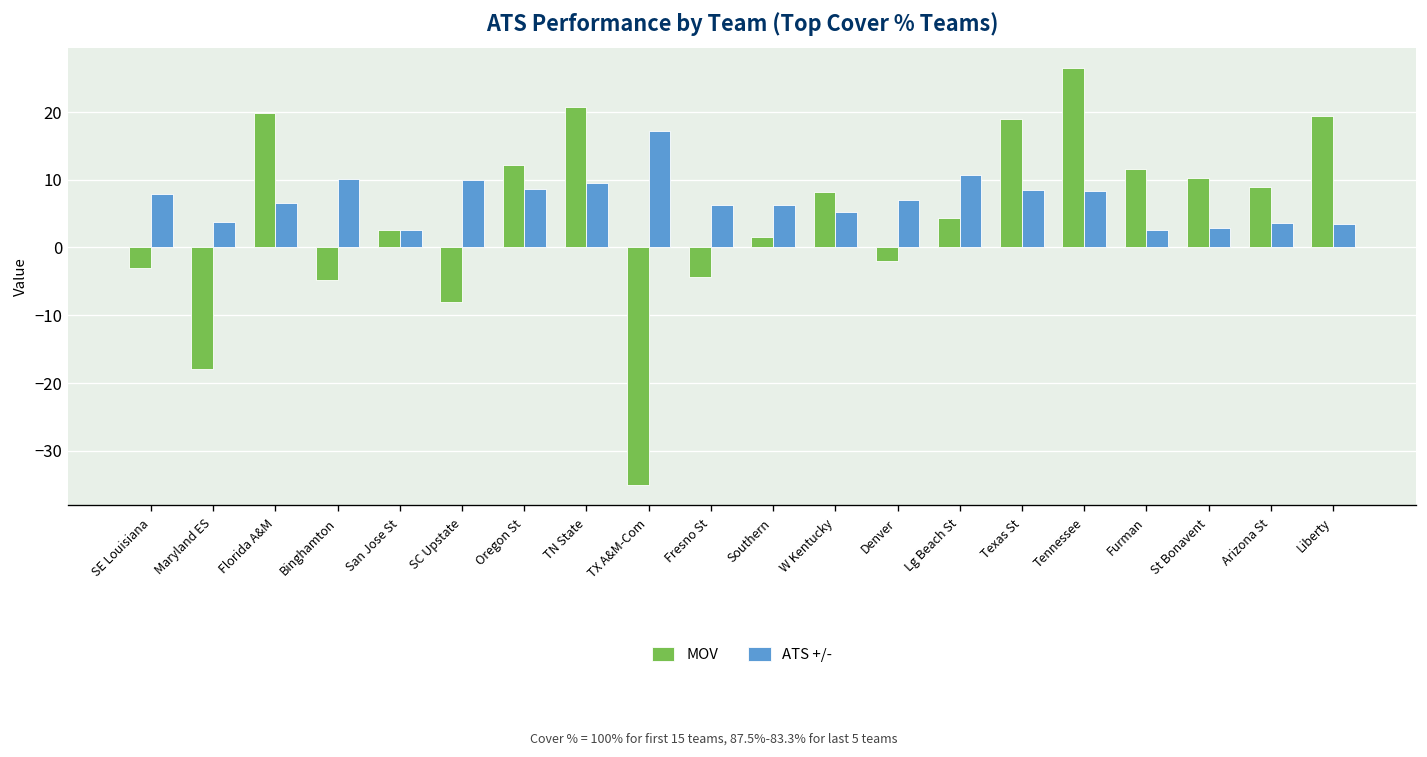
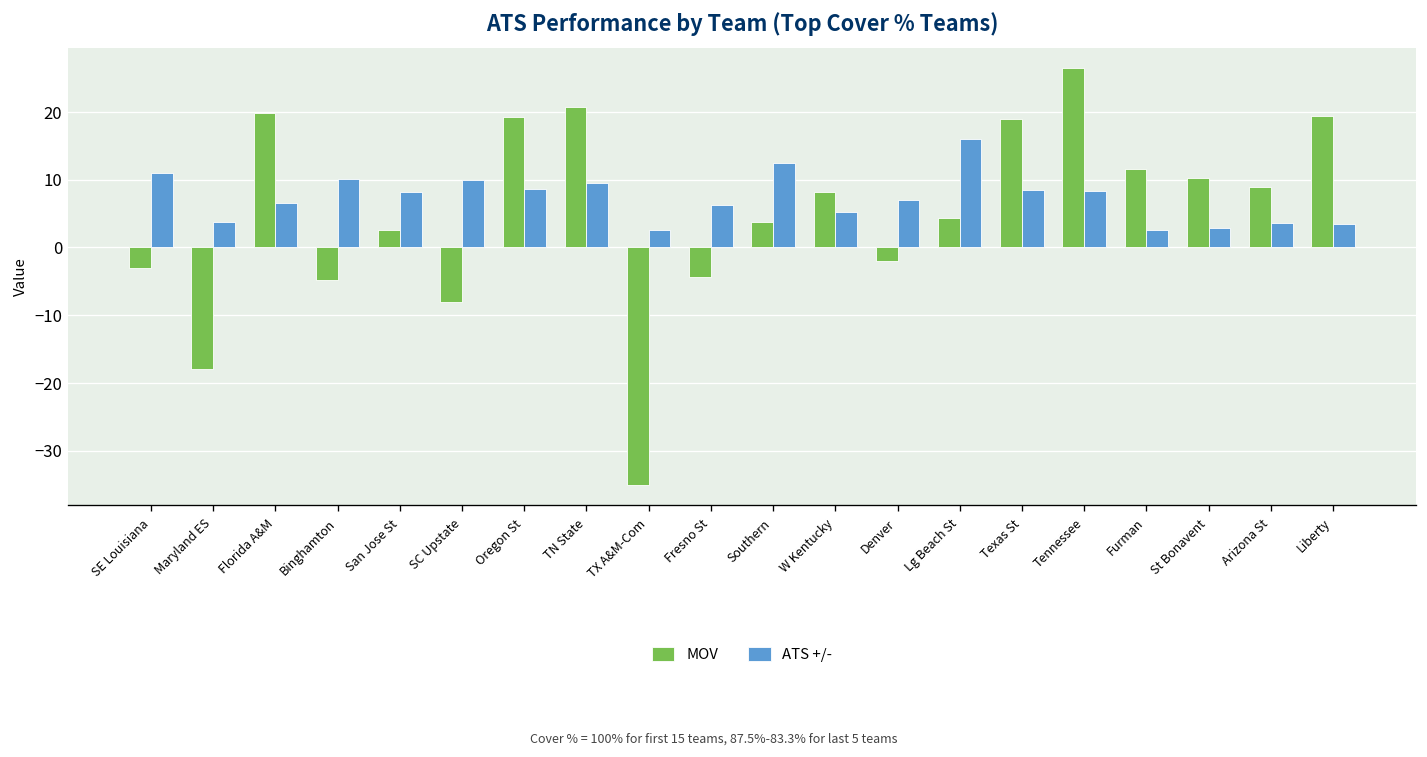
  {
    "MOV": {
      "SE Louisiana": -3,
      "Maryland ES": -18,
      "Florida A&M": 20,
      "Binghamton": -5,
      "San Jose St": 3,
      "SC Upstate": -8,
-     "Oregon St": 12,
+     "Oregon St": 19,
      "TN State": 21,
      "TX A&M-Com": -35,
      "Fresno St": -4,
-     "Southern": 2,
+     "Southern": 4,
      "W Kentucky": 8,
      "Denver": -2,
      "Lg Beach St": 4,
      "Texas St": 19,
      "Tennessee": 26,
      "Furman": 12,
      "St Bonavent": 10,
      "Arizona St": 9,
      "Liberty": 19
    },
    "ATS +/-": {
-     "SE Louisiana": 8,
+     "SE Louisiana": 11,
      "Maryland ES": 4,
      "Florida A&M": 7,
      "Binghamton": 10,
-     "San Jose St": 3,
+     "San Jose St": 8,
      "SC Upstate": 10,
      "Oregon St": 9,
      "TN State": 10,
-     "TX A&M-Com": 17,
+     "TX A&M-Com": 3,
      "Fresno St": 6,
-     "Southern": 6,
+     "Southern": 13,
      "W Kentucky": 5,
      "Denver": 7,
-     "Lg Beach St": 11,
+     "Lg Beach St": 16,
      "Texas St": 8,
      "Tennessee": 8,
      "Furman": 3,
      "St Bonavent": 3,
      "Arizona St": 4,
      "Liberty": 4
    }
  }
